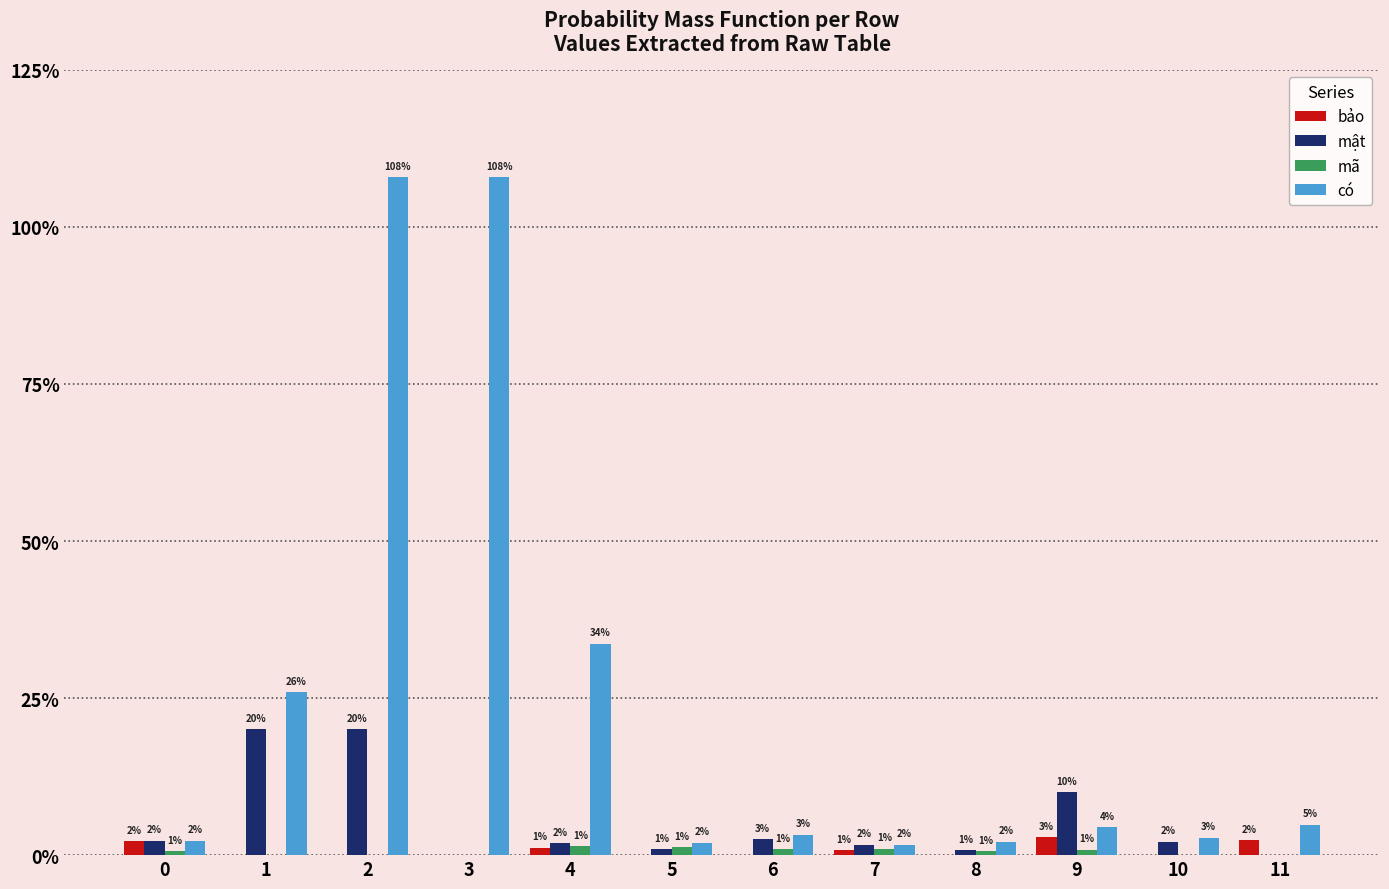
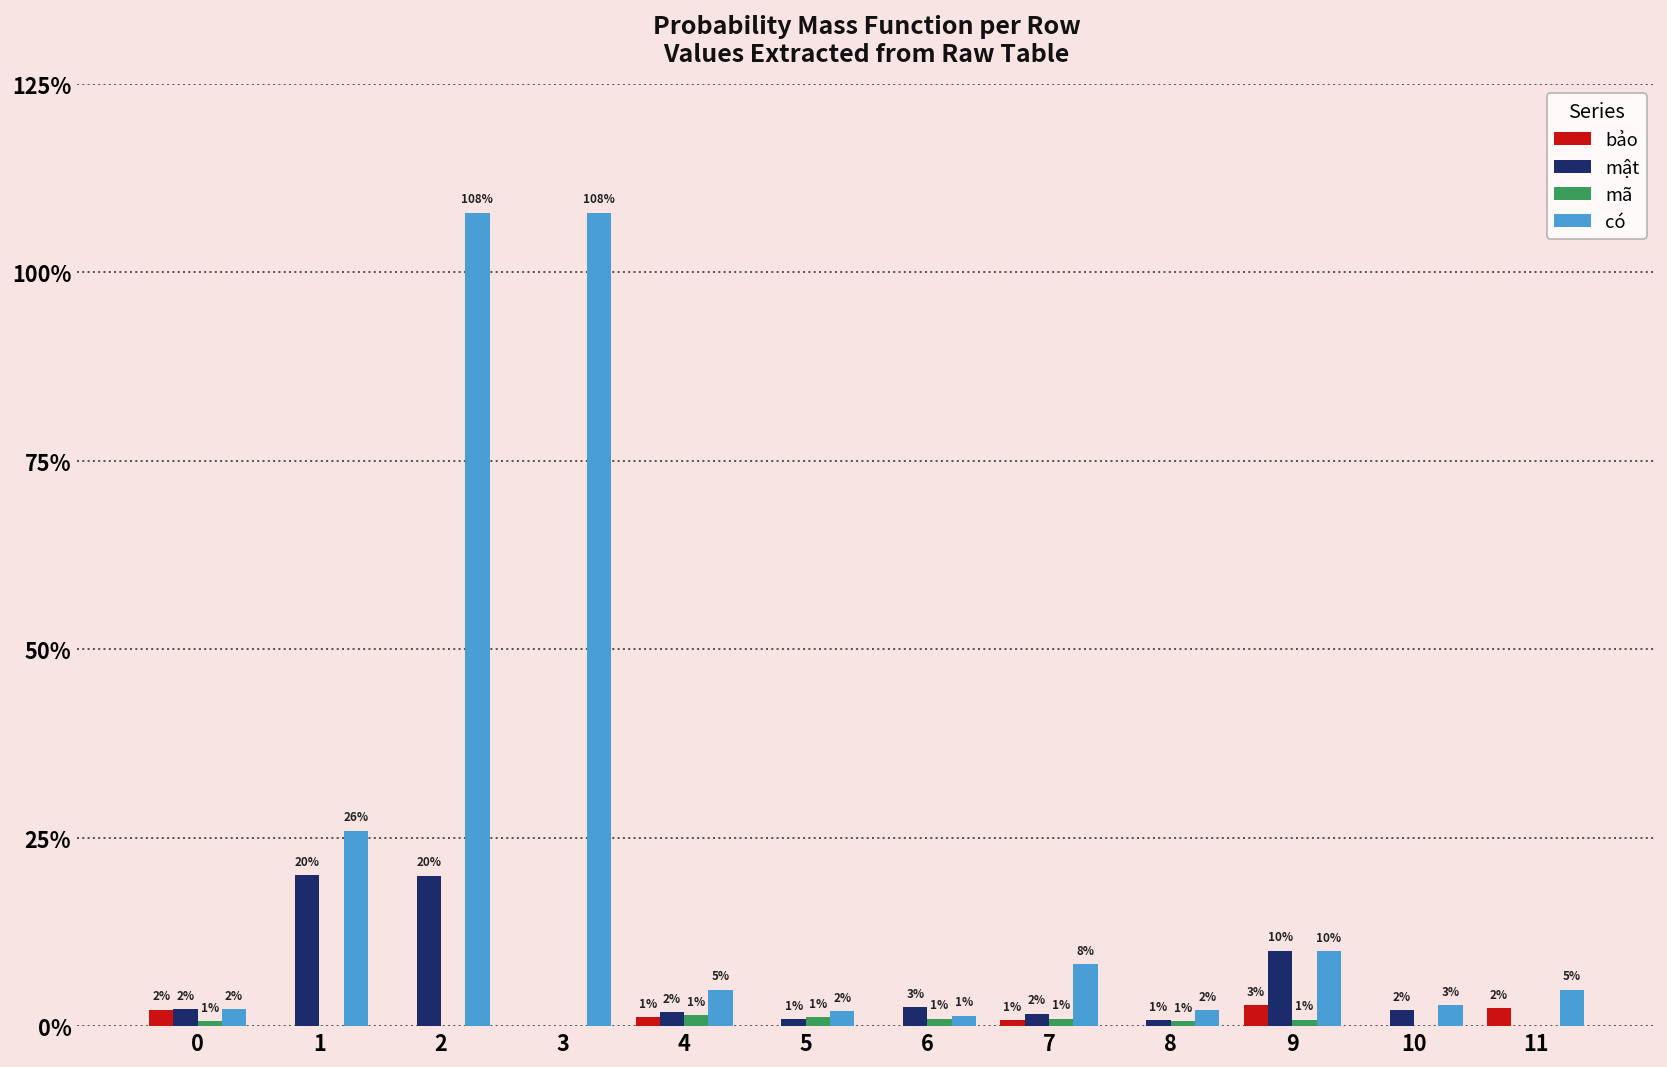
  {
    "bảo": {
      "0": "2%",
      "4": "1%",
      "7": "1%",
      "9": "3%",
      "11": "2%"
    },
    "mật": {
      "0": "2%",
      "1": "20%",
      "2": "20%",
      "4": "2%",
      "5": "1%",
      "6": "3%",
      "7": "2%",
      "8": "1%",
      "9": "10%",
      "10": "2%"
    },
    "mã": {
      "0": "1%",
      "4": "1%",
      "5": "1%",
      "6": "1%",
      "7": "1%",
      "8": "1%",
      "9": "1%"
    },
    "có": {
      "0": "2%",
      "1": "26%",
      "2": "108%",
      "3": "108%",
-     "4": "34%",
+     "4": "5%",
      "5": "2%",
-     "6": "3%",
-     "7": "2%",
+     "6": "1%",
+     "7": "8%",
      "8": "2%",
-     "9": "4%",
+     "9": "10%",
      "10": "3%",
      "11": "5%"
    }
  }
